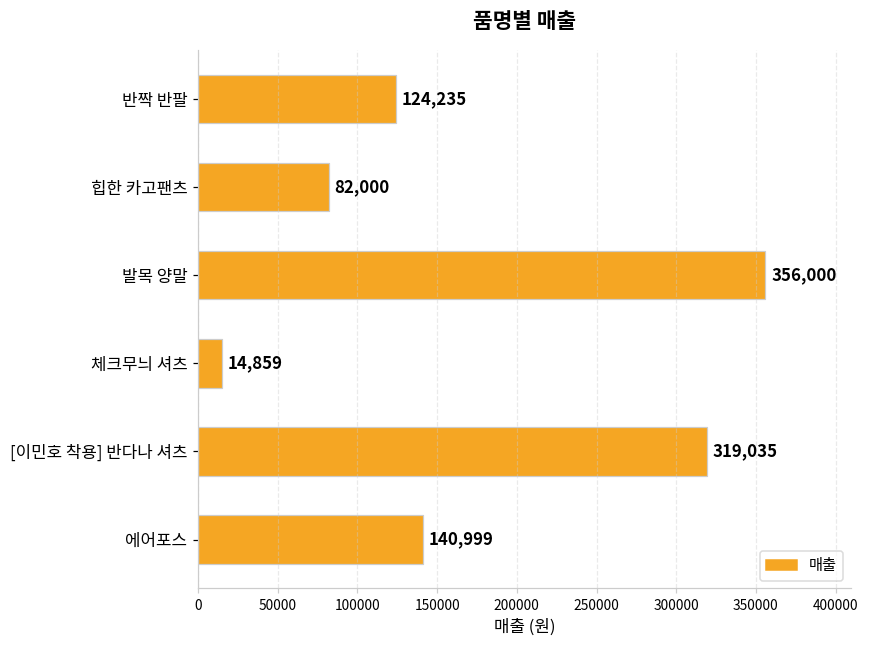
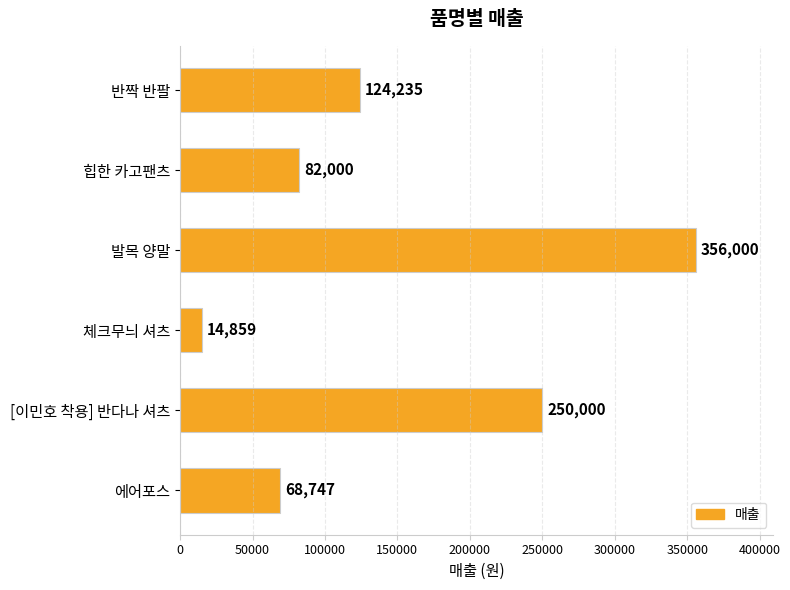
  {
    "반짝 반팔": "124,235",
    "힙한 카고팬츠": "82,000",
    "발목 양말": "356,000",
    "체크무늬 셔츠": "14,859",
-   "[이민호 착용] 반다나 셔츠": "319,035",
-   "에어포스": "140,999"
+   "[이민호 착용] 반다나 셔츠": "250,000",
+   "에어포스": "68,747"
  }
